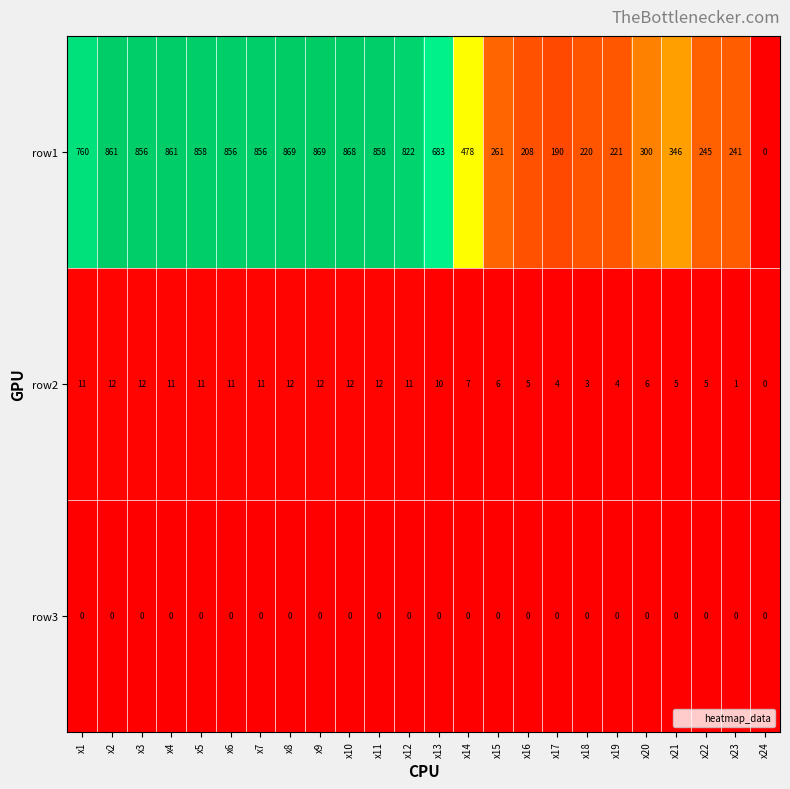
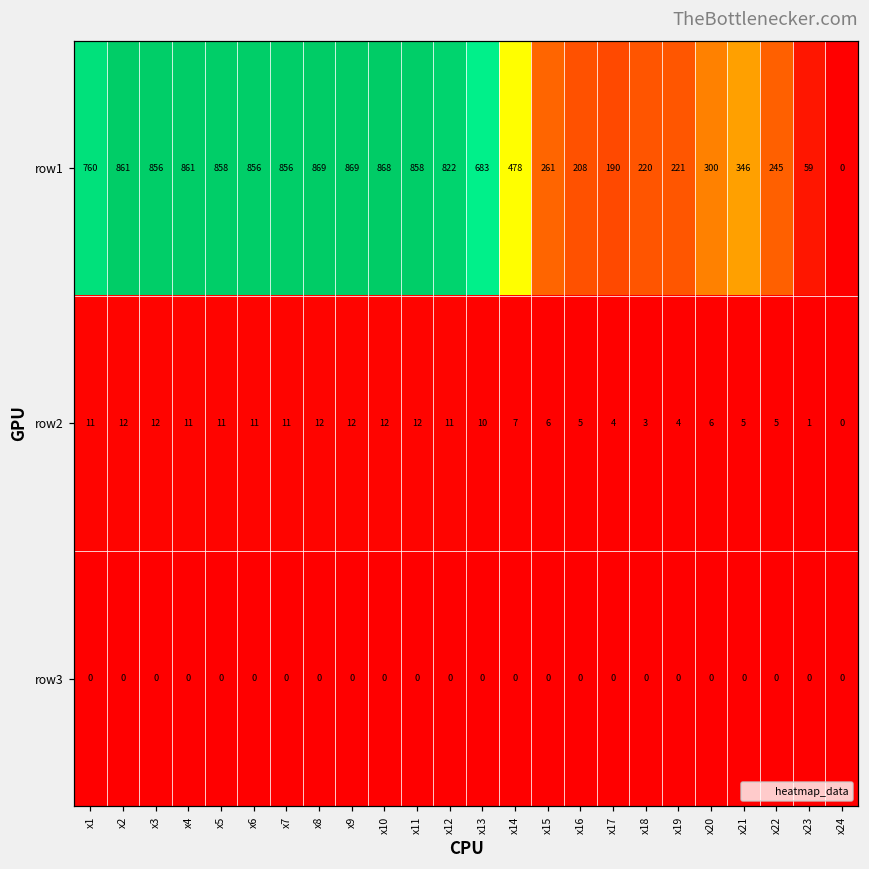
  {
    "row1": {
      "x1": 760,
      "x2": 861,
      "x3": 856,
      "x4": 861,
      "x5": 858,
      "x6": 856,
      "x7": 856,
      "x8": 869,
      "x9": 869,
      "x10": 868,
      "x11": 858,
      "x12": 822,
      "x13": 683,
      "x14": 478,
      "x15": 261,
      "x16": 208,
      "x17": 190,
      "x18": 220,
      "x19": 221,
      "x20": 300,
      "x21": 346,
      "x22": 245,
-     "x23": 241,
+     "x23": 59,
      "x24": 0
    },
    "row2": {
      "x1": 11,
      "x2": 12,
      "x3": 12,
      "x4": 11,
      "x5": 11,
      "x6": 11,
      "x7": 11,
      "x8": 12,
      "x9": 12,
      "x10": 12,
      "x11": 12,
      "x12": 11,
      "x13": 10,
      "x14": 7,
      "x15": 6,
      "x16": 5,
      "x17": 4,
      "x18": 3,
      "x19": 4,
      "x20": 6,
      "x21": 5,
      "x22": 5,
      "x23": 1,
      "x24": 0
    },
    "row3": {
      "x1": 0,
      "x2": 0,
      "x3": 0,
      "x4": 0,
      "x5": 0,
      "x6": 0,
      "x7": 0,
      "x8": 0,
      "x9": 0,
      "x10": 0,
      "x11": 0,
      "x12": 0,
      "x13": 0,
      "x14": 0,
      "x15": 0,
      "x16": 0,
      "x17": 0,
      "x18": 0,
      "x19": 0,
      "x20": 0,
      "x21": 0,
      "x22": 0,
      "x23": 0,
      "x24": 0
    }
  }
